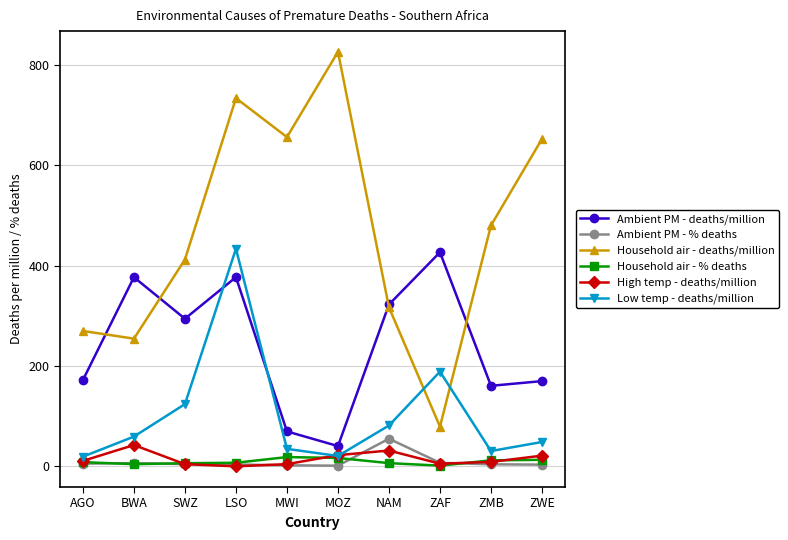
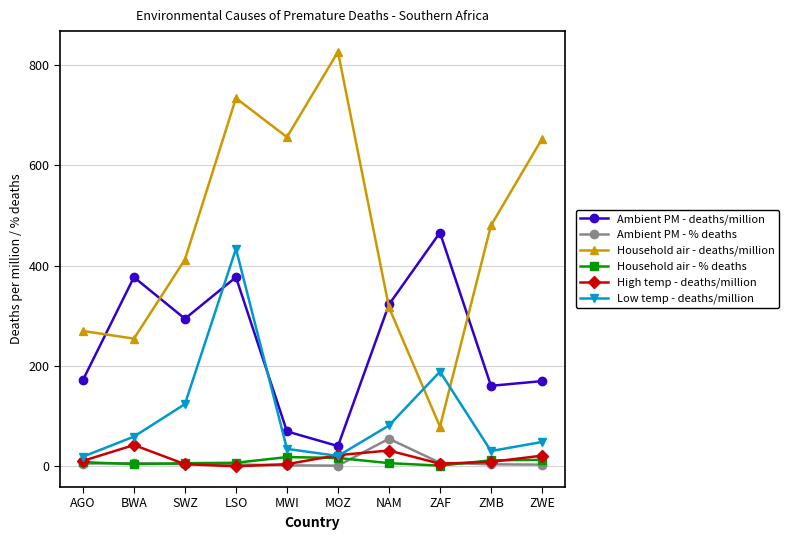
  {
    "Ambient PM - deaths/million": {
      "AGO": 170,
      "BWA": 380,
      "SWZ": 290,
      "LSO": 380,
      "MWI": 70,
      "MOZ": 40,
      "NAM": 320,
-     "ZAF": 430,
+     "ZAF": 470,
      "ZMB": 160,
      "ZWE": 170
    },
    "Ambient PM - % deaths": {
      "MOZ": 0,
      "NAM": 60,
      "ZWE": 0
    },
    "Household air - deaths/million": {
      "AGO": 270,
      "BWA": 250,
      "SWZ": 410,
      "LSO": 730,
      "MWI": 660,
      "MOZ": 830,
      "NAM": 320,
      "ZAF": 80,
      "ZMB": 480,
      "ZWE": 650
    },
    "Household air - % deaths": {
      "MWI": 20,
      "NAM": 10,
      "ZWE": 10
    },
    "High temp - deaths/million": {
      "BWA": 40,
      "NAM": 30,
      "ZWE": 20
    },
    "Low temp - deaths/million": {
      "AGO": 20,
      "BWA": 60,
      "SWZ": 120,
      "LSO": 430,
      "MWI": 30,
      "NAM": 80,
      "ZAF": 190,
      "ZMB": 30,
      "ZWE": 50
    }
  }
